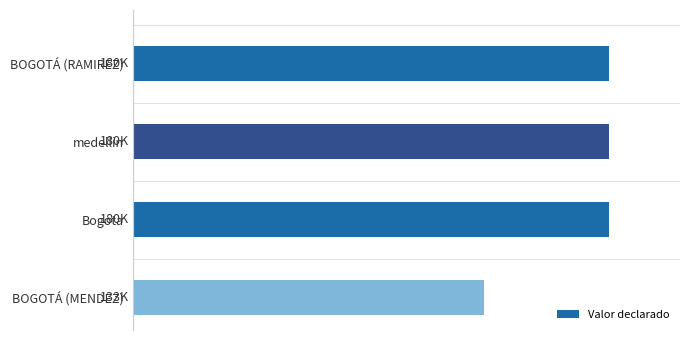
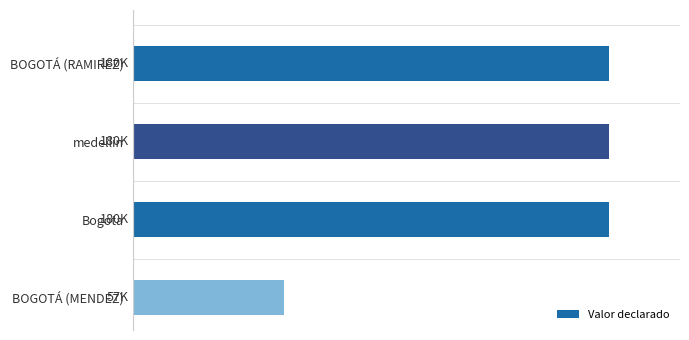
  {
-   "BOGOTÁ (MENDEZ)": "133K"
+   "BOGOTÁ (MENDEZ)": "57K"
  }
